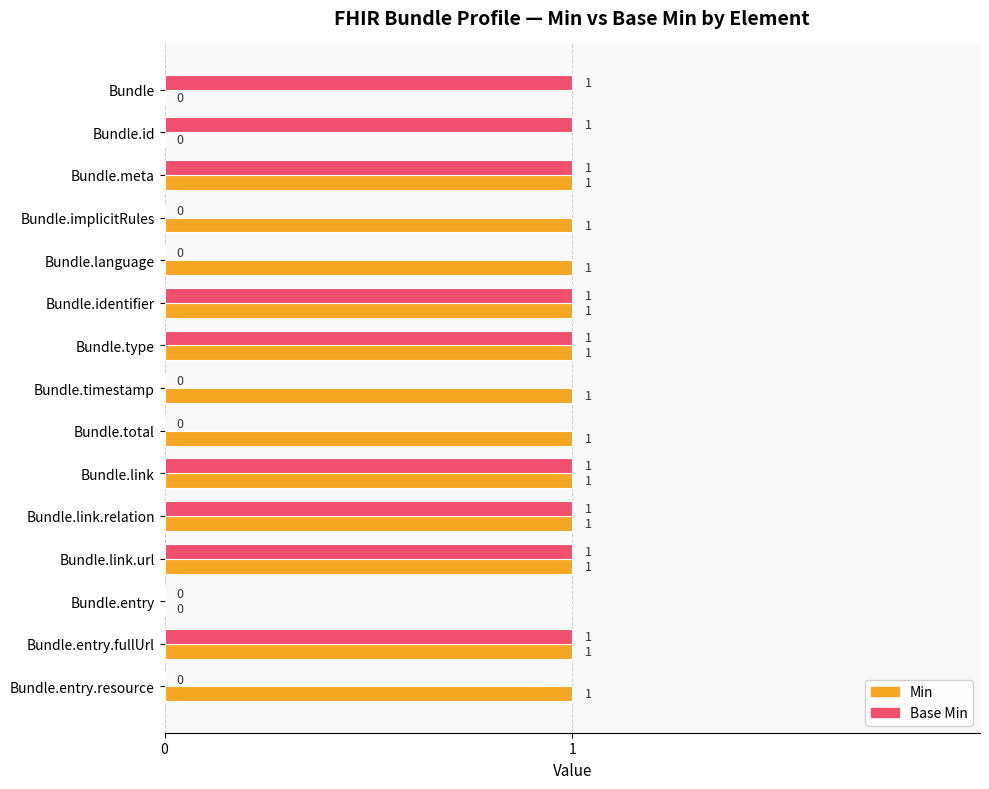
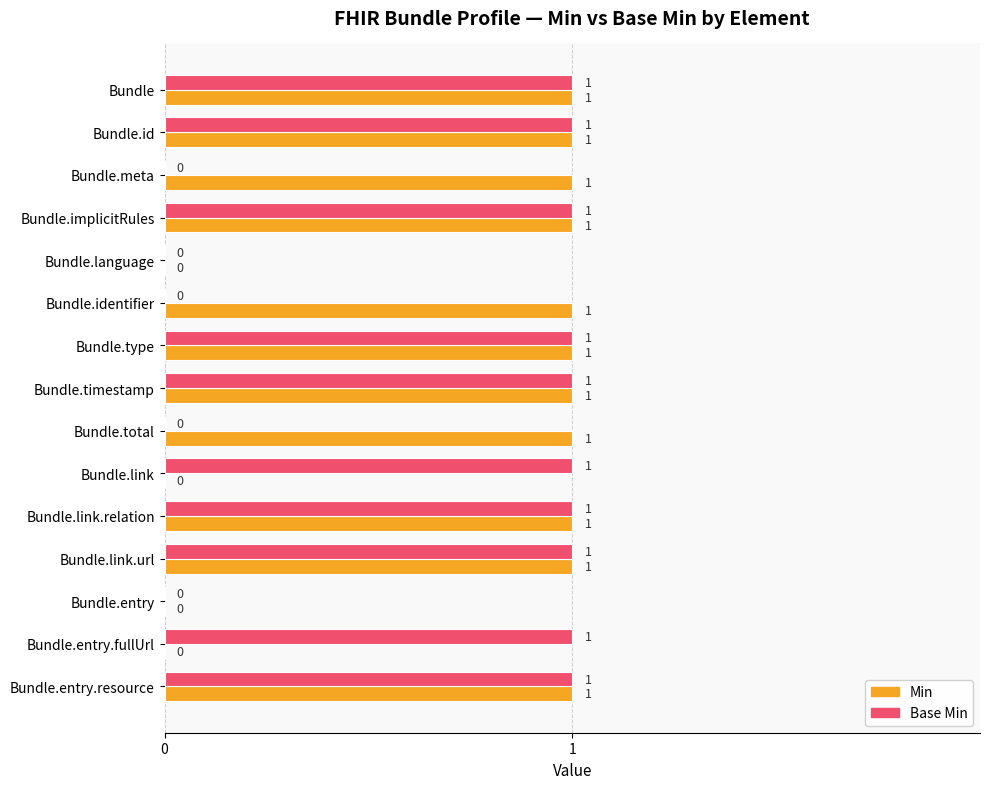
  {
    "Min": {
-     "Bundle": 0,
-     "Bundle.id": 0,
+     "Bundle": 1,
+     "Bundle.id": 1,
      "Bundle.meta": 1,
      "Bundle.implicitRules": 1,
-     "Bundle.language": 1,
+     "Bundle.language": 0,
      "Bundle.identifier": 1,
      "Bundle.type": 1,
      "Bundle.timestamp": 1,
      "Bundle.total": 1,
-     "Bundle.link": 1,
+     "Bundle.link": 0,
      "Bundle.link.relation": 1,
      "Bundle.link.url": 1,
      "Bundle.entry": 0,
-     "Bundle.entry.fullUrl": 1,
+     "Bundle.entry.fullUrl": 0,
      "Bundle.entry.resource": 1
    },
    "Base Min": {
      "Bundle": 1,
      "Bundle.id": 1,
-     "Bundle.meta": 1,
-     "Bundle.implicitRules": 0,
+     "Bundle.meta": 0,
+     "Bundle.implicitRules": 1,
      "Bundle.language": 0,
-     "Bundle.identifier": 1,
+     "Bundle.identifier": 0,
      "Bundle.type": 1,
-     "Bundle.timestamp": 0,
+     "Bundle.timestamp": 1,
      "Bundle.total": 0,
      "Bundle.link": 1,
      "Bundle.link.relation": 1,
      "Bundle.link.url": 1,
      "Bundle.entry": 0,
      "Bundle.entry.fullUrl": 1,
-     "Bundle.entry.resource": 0
+     "Bundle.entry.resource": 1
    }
  }
